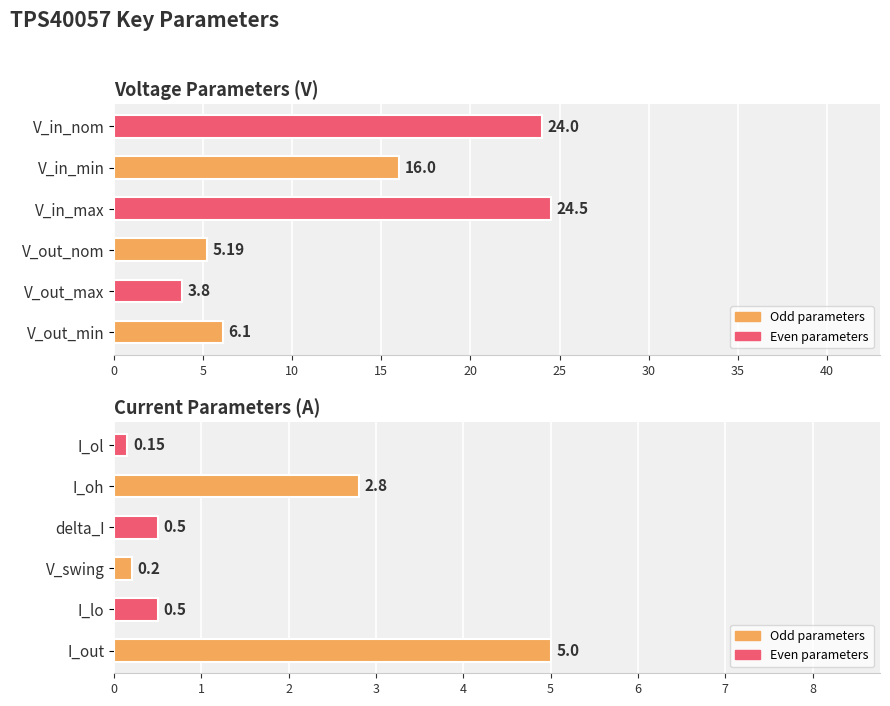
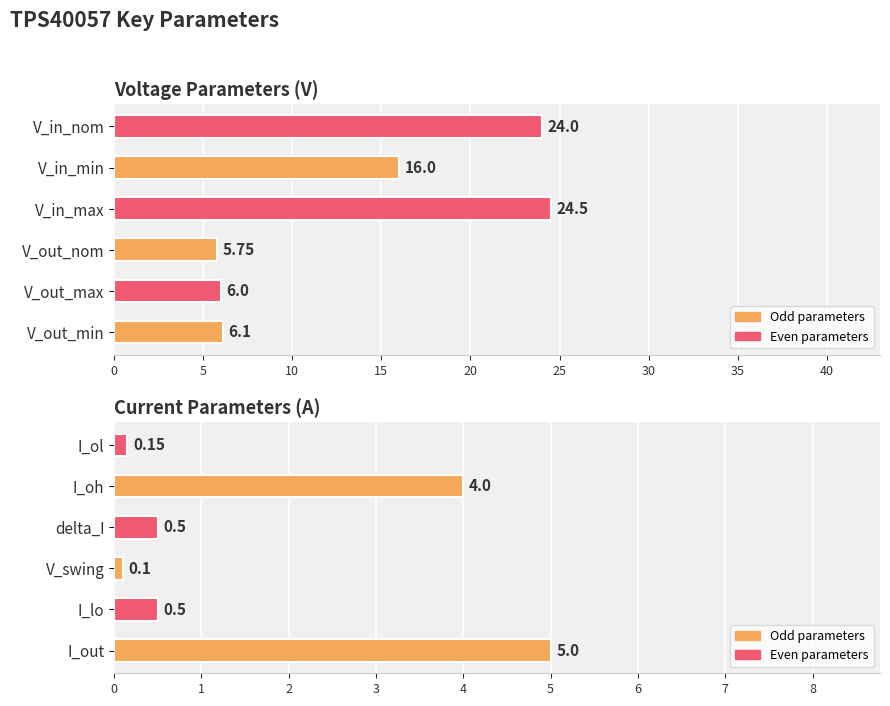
  {
    "Voltage Parameters (V)": {
      "V_in_nom": 24.0,
      "V_in_min": 16.0,
      "V_in_max": 24.5,
-     "V_out_nom": 5.19,
-     "V_out_max": 3.8,
+     "V_out_nom": 5.75,
+     "V_out_max": 6.0,
      "V_out_min": 6.1
    },
    "Current Parameters (A)": {
      "I_ol": 0.15,
-     "I_oh": 2.8,
+     "I_oh": 4.0,
      "delta_I": 0.5,
-     "V_swing": 0.2,
+     "V_swing": 0.1,
      "I_lo": 0.5,
      "I_out": 5.0
    }
  }
